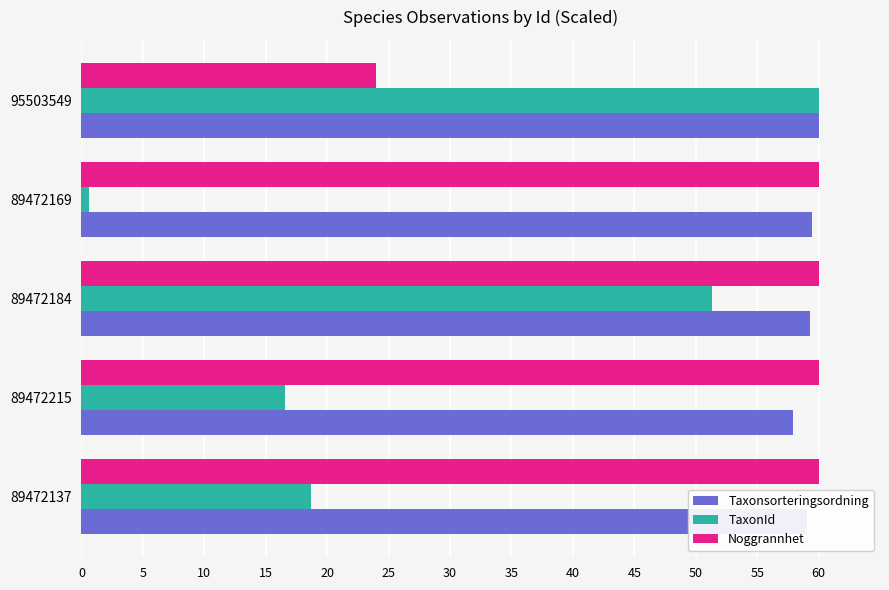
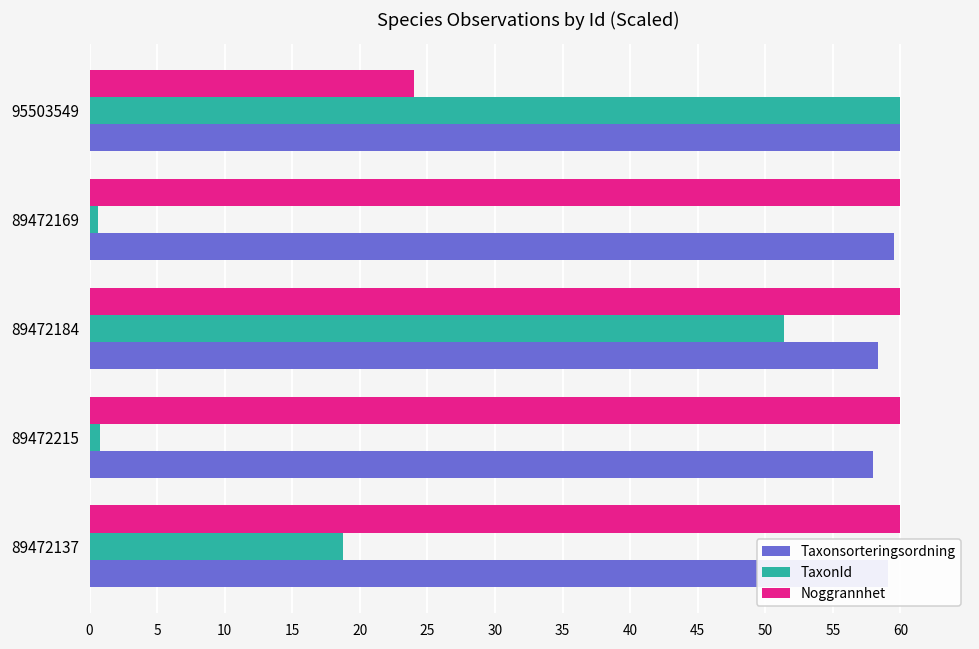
  {
    "Taxonsorteringsordning": {
      "95503549": 60.0,
      "89472169": 59.5,
-     "89472184": 59.3,
+     "89472184": 58.3,
      "89472215": 58.0
    },
    "TaxonId": {
      "95503549": 60.0,
      "89472169": 0.6,
      "89472184": 51.4,
-     "89472215": 16.6,
+     "89472215": 0.8,
      "89472137": 18.7
    },
    "Noggrannhet": {
      "95503549": 24.0,
      "89472169": 60.0,
      "89472184": 60.0,
      "89472215": 60.0,
      "89472137": 60.0
    }
  }
